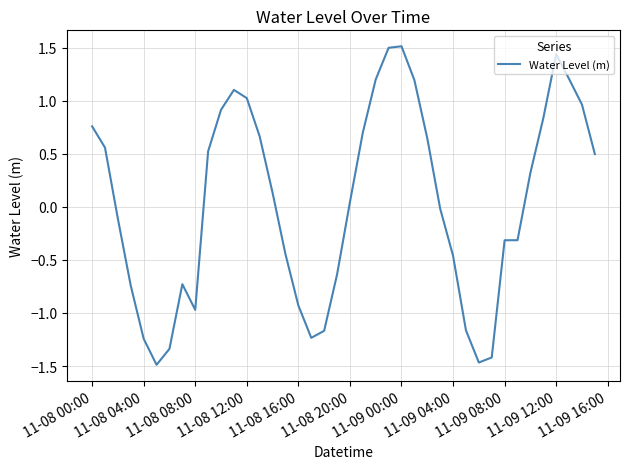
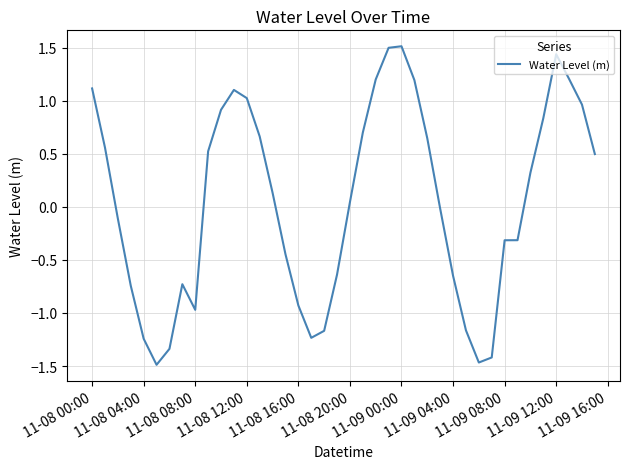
  {
-   "11-08 00:00": 0.76,
+   "11-08 00:00": 1.12,
    "11-08 04:00": -1.24,
    "11-08 08:00": -0.97,
    "11-08 12:00": 1.02,
    "11-08 16:00": -0.93,
    "11-08 20:00": 0.04,
    "11-09 00:00": 1.51,
-   "11-09 04:00": -0.46,
+   "11-09 04:00": -0.65,
    "11-09 08:00": -0.32
  }
